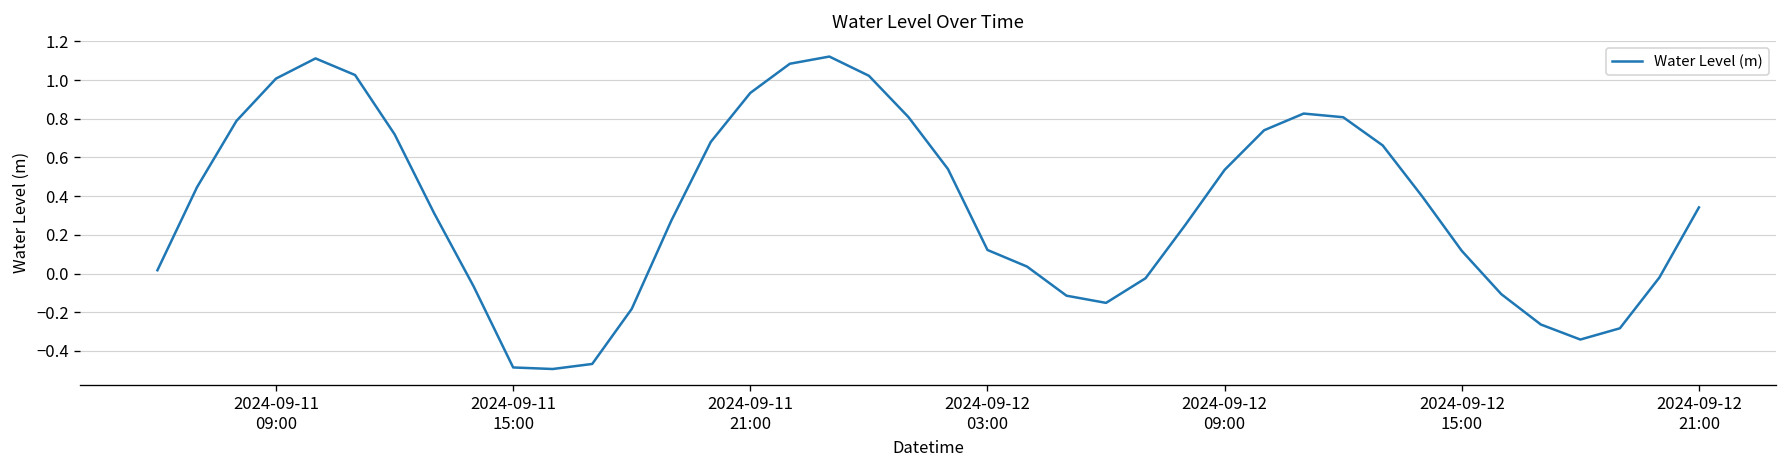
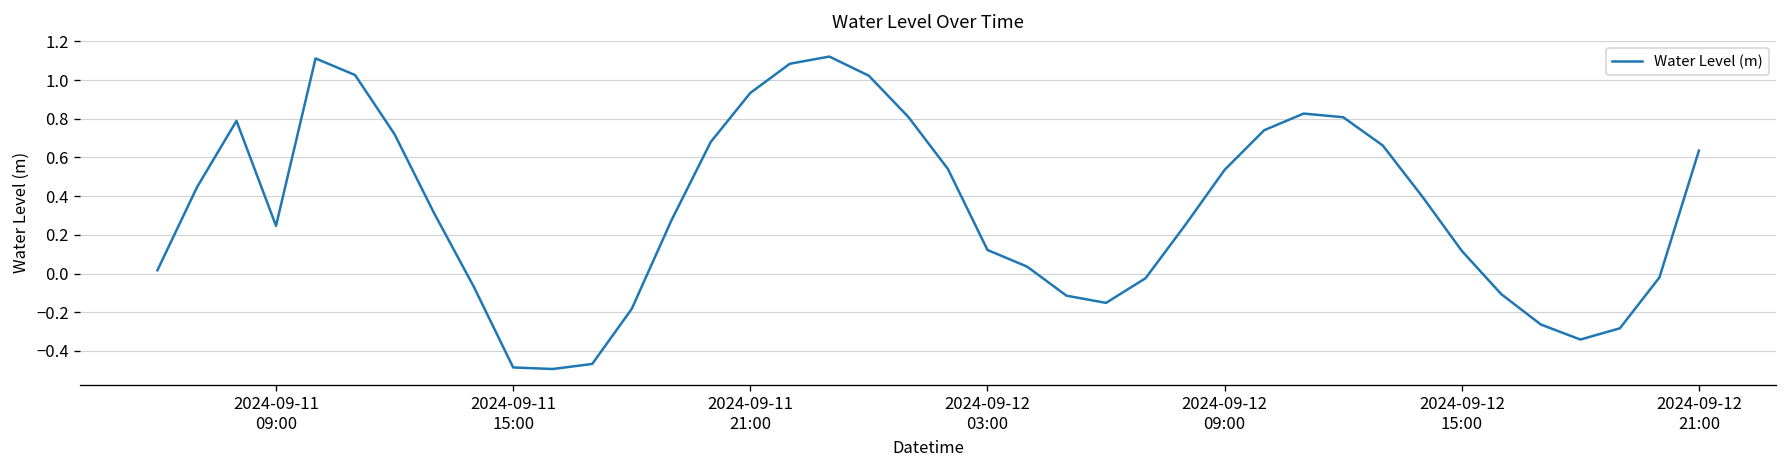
  {
-   "2024-09-11 09:00": 1.01,
+   "2024-09-11 09:00": 0.25,
    "2024-09-11 15:00": -0.49,
    "2024-09-11 21:00": 0.93,
    "2024-09-12 03:00": 0.12,
    "2024-09-12 09:00": 0.54,
    "2024-09-12 15:00": 0.12,
-   "2024-09-12 21:00": 0.34
+   "2024-09-12 21:00": 0.64
  }
